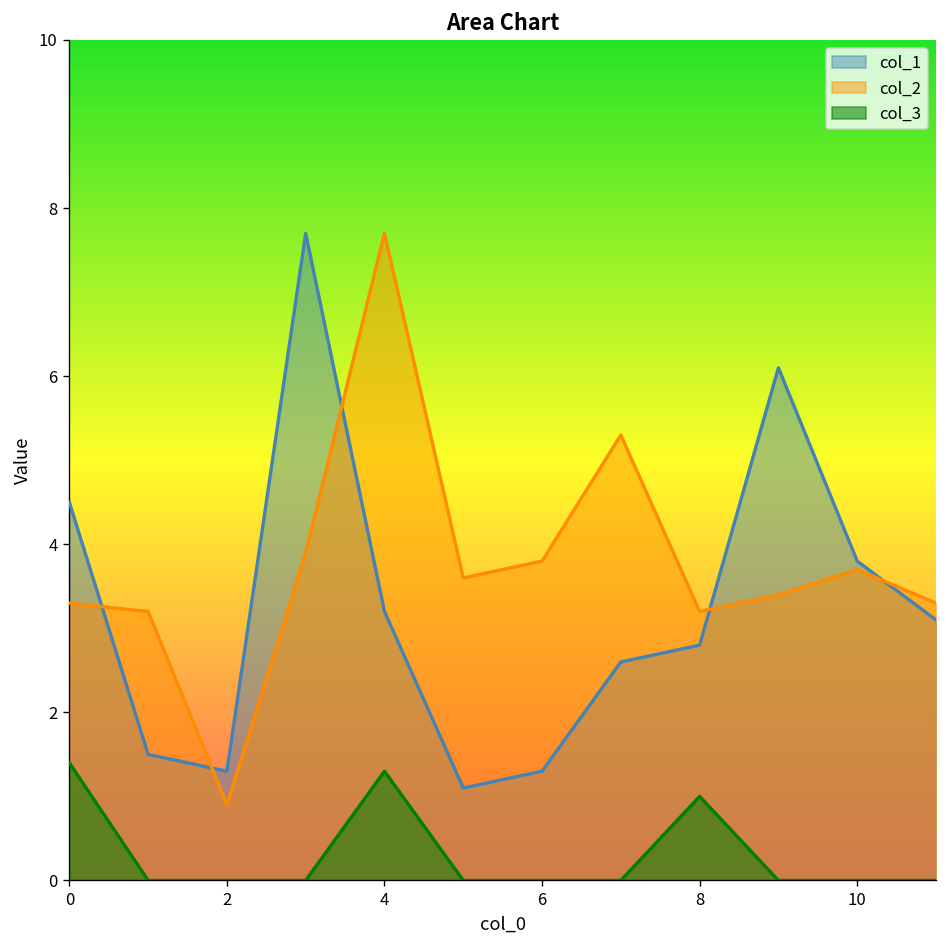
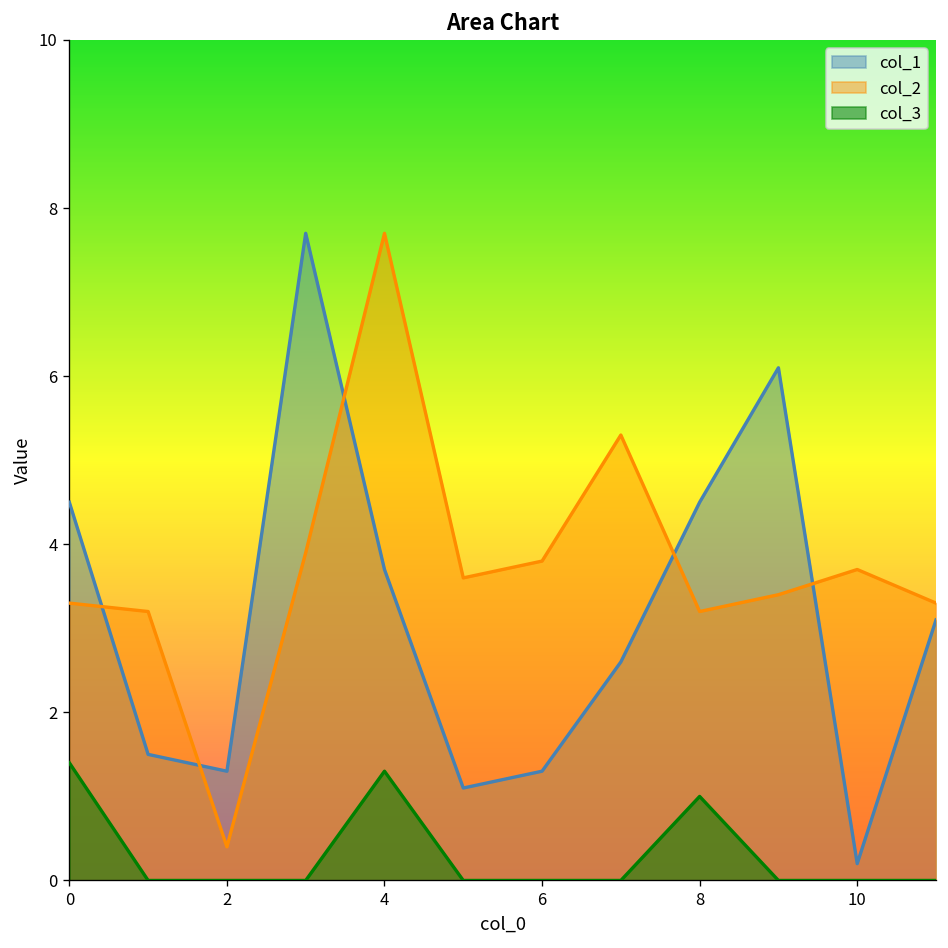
  {
    "col_1": {
      "0": 4.5,
      "2": 1.3,
-     "4": 3.2,
+     "4": 3.7,
      "6": 1.3,
-     "8": 2.8,
-     "10": 3.8
+     "8": 4.5,
+     "10": 0.2
    },
    "col_2": {
      "0": 3.3,
-     "2": 0.9,
+     "2": 0.4,
      "4": 7.7,
      "6": 3.8,
      "8": 3.2,
      "10": 3.7
    },
    "col_3": {
      "0": 1.4,
      "2": 0.0,
      "4": 1.3,
      "6": 0.0,
      "8": 1.0,
      "10": 0.0
    }
  }
